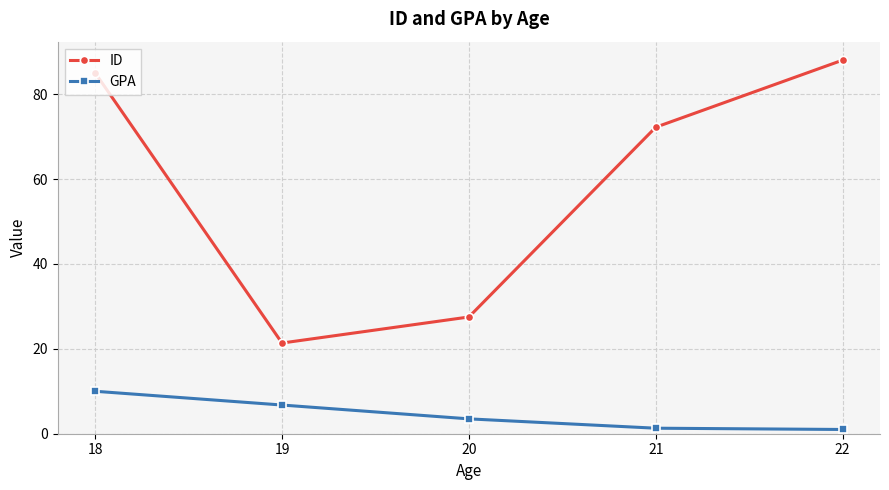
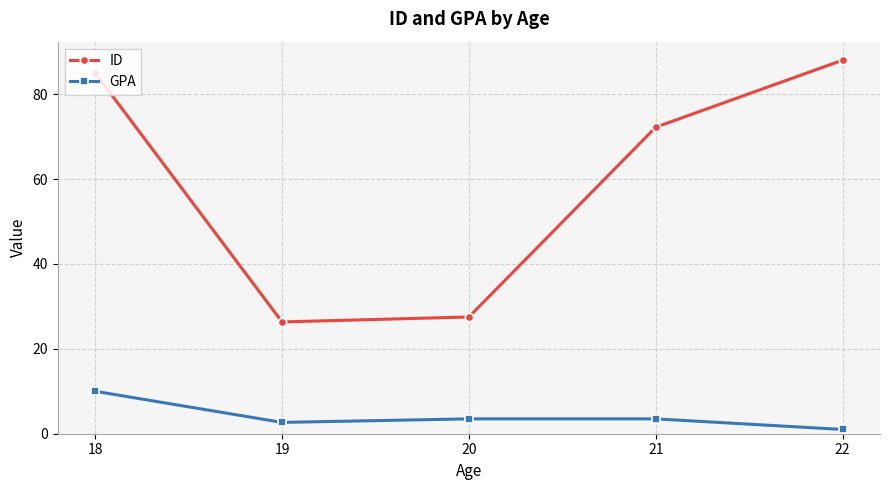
  {
    "ID": {
-     "19": 21,
+     "19": 26,
      "20": 28,
      "21": 72,
      "22": 88
    },
    "GPA": {
      "18": 10,
-     "19": 7,
+     "19": 3,
      "20": 4,
-     "21": 1,
+     "21": 4,
      "22": 1
    }
  }
